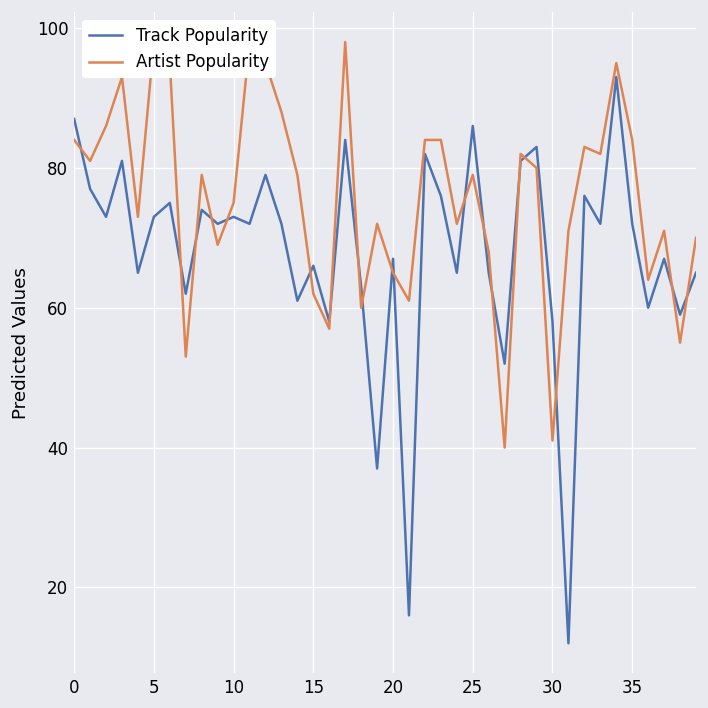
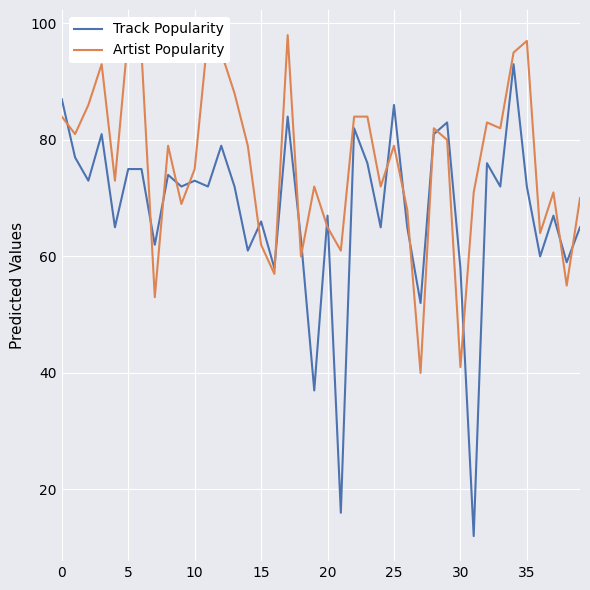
  {
    "Track Popularity": {
      "0": 87,
-     "5": 73,
+     "5": 75,
      "10": 73,
      "15": 66,
      "20": 67,
      "25": 86,
      "30": 58,
      "35": 72
    },
    "Artist Popularity": {
      "0": 84,
      "10": 75,
      "15": 62,
      "20": 65,
      "25": 79,
      "30": 41,
-     "35": 84
+     "35": 97
    }
  }
